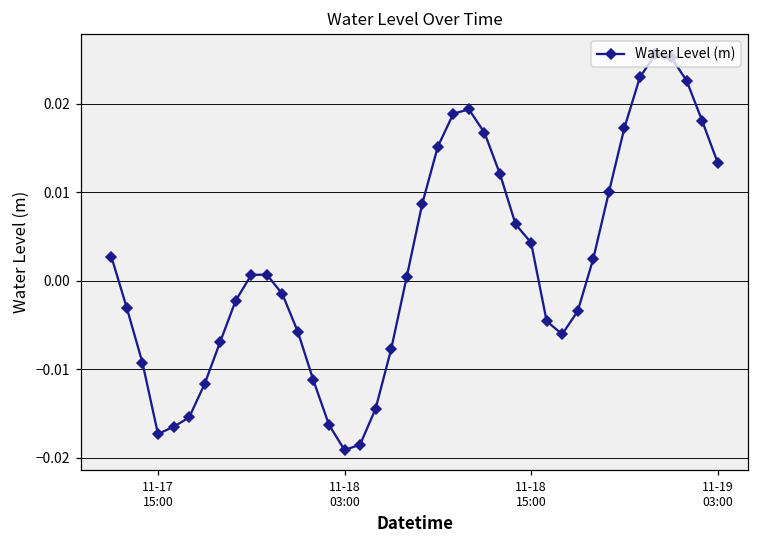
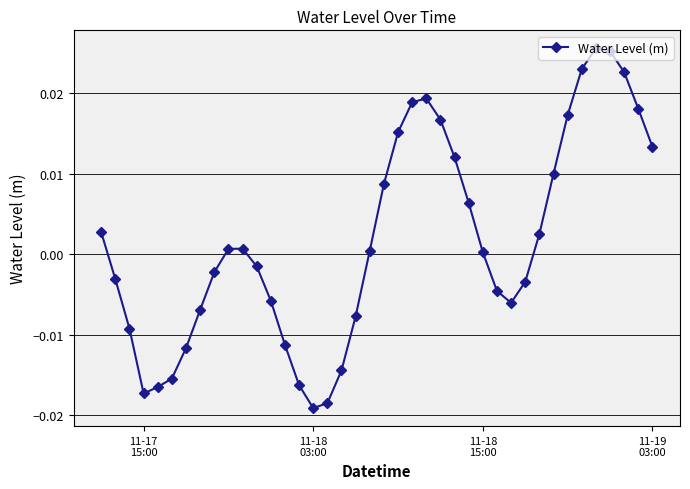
  {
    "11-17 15:00": -0.017,
    "11-18 03:00": -0.019,
-   "11-18 15:00": 0.004,
+   "11-18 15:00": 0.000,
    "11-19 03:00": 0.013
  }
